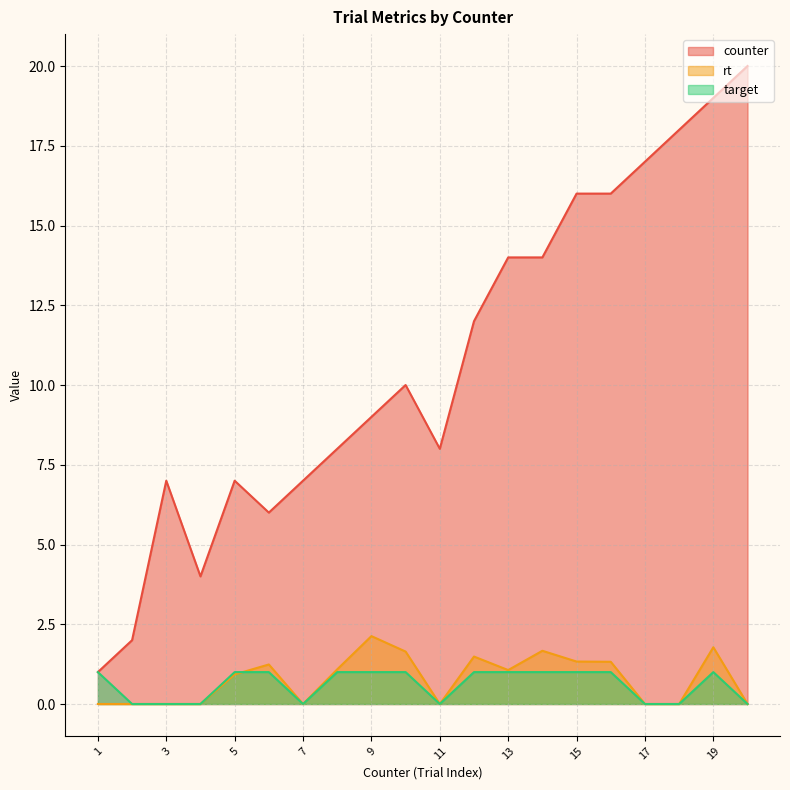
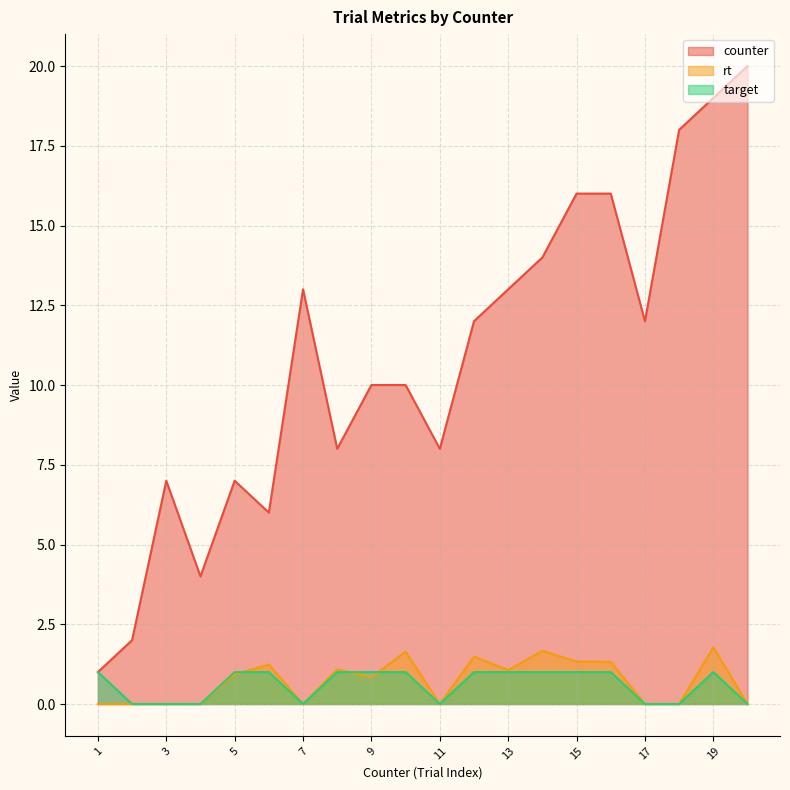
  {
    "counter": {
      "3": 7,
      "5": 7,
-     "7": 7,
-     "9": 9,
+     "7": 13,
+     "9": 10,
      "11": 8,
-     "13": 14,
+     "13": 13,
      "15": 16,
-     "17": 17
+     "17": 12
    },
    "rt": {
      "1": 0.0,
-     "9": 2.1,
+     "9": 0.8,
      "15": 1.3,
      "19": 1.8
    },
    "target": {
      "9": 1.0,
      "15": 1.0,
      "19": 1.0
    }
  }
